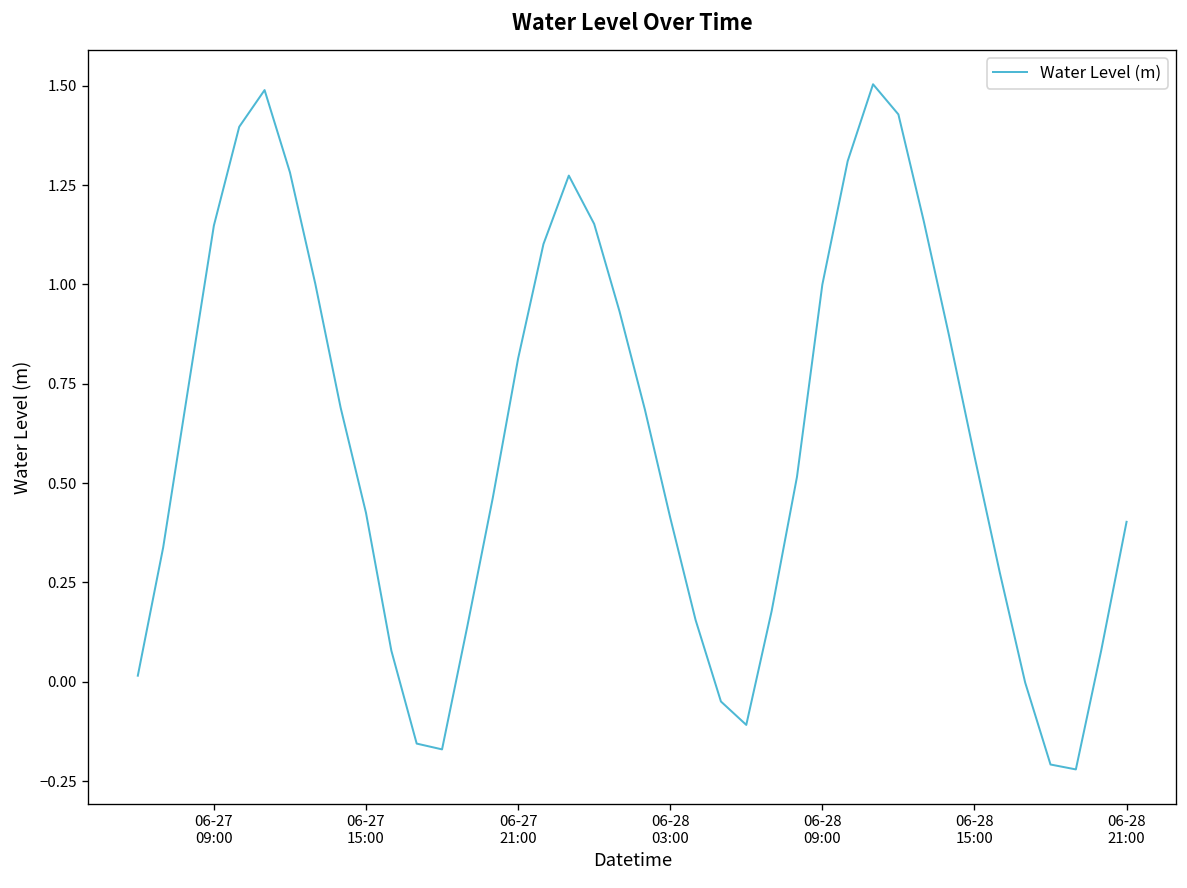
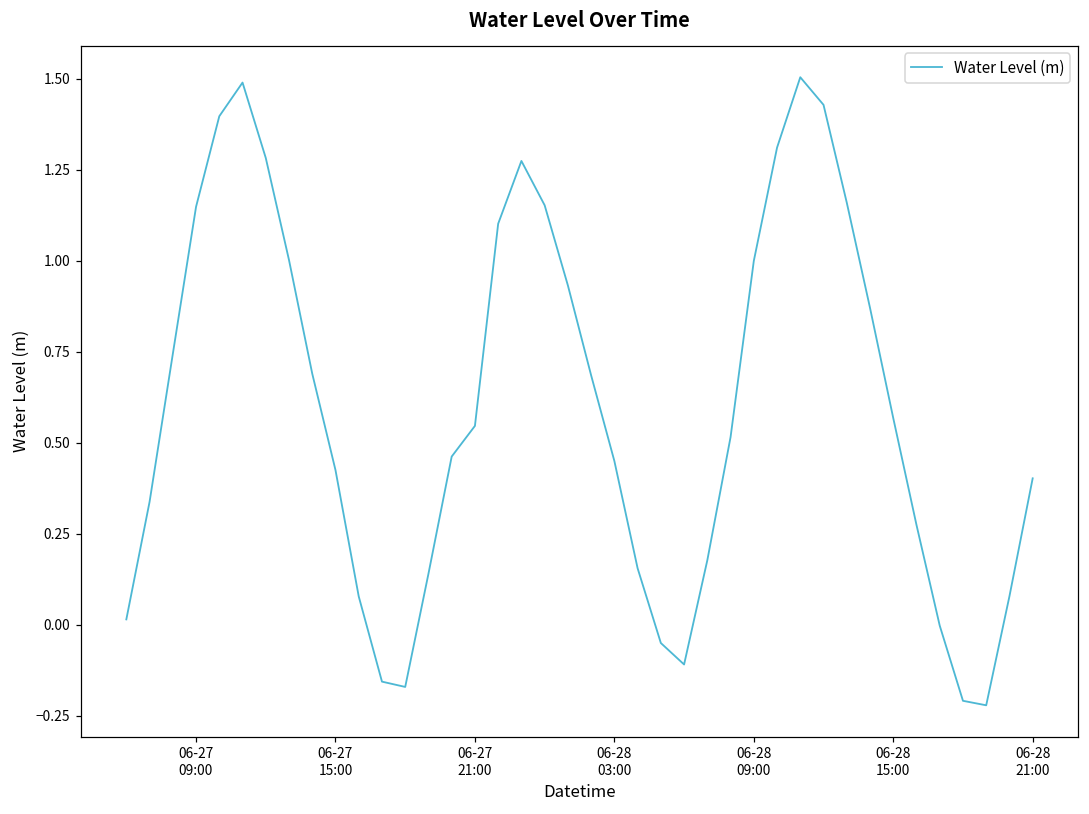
  {
    "06-27 09:00": 1.15,
    "06-27 15:00": 0.43,
-   "06-27 21:00": 0.81,
-   "06-28 03:00": 0.41,
+   "06-27 21:00": 0.55,
+   "06-28 03:00": 0.45,
    "06-28 09:00": 1.00,
    "06-28 15:00": 0.57,
    "06-28 21:00": 0.40
  }
